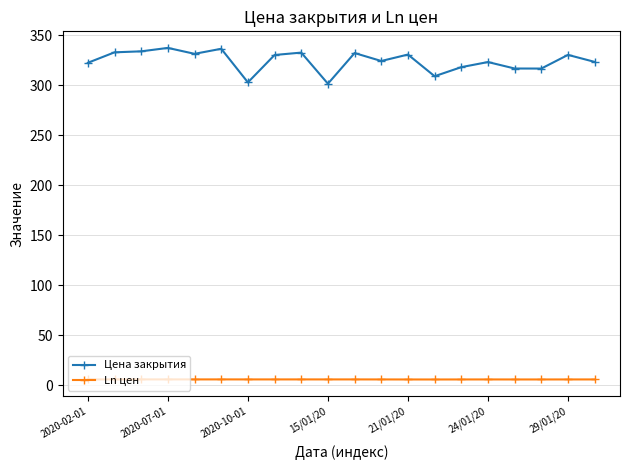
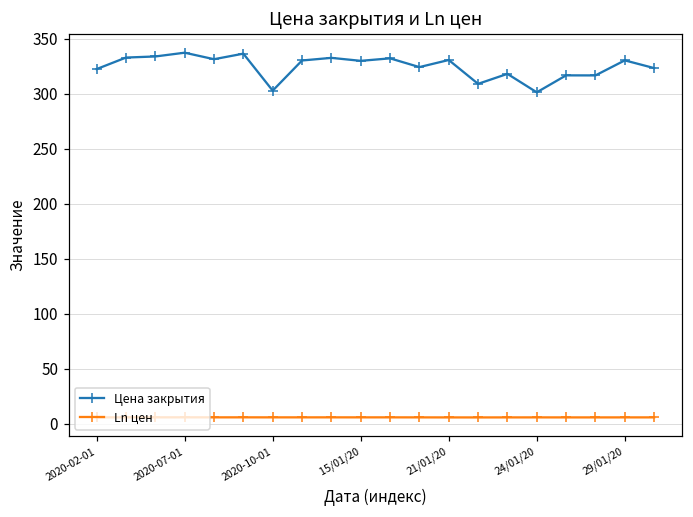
  {
    "Цена закрытия": {
      "2020-02-01": 322,
      "2020-07-01": 337,
      "2020-10-01": 303,
-     "15/01/20": 301,
+     "15/01/20": 330,
      "21/01/20": 331,
-     "24/01/20": 323,
+     "24/01/20": 301,
      "29/01/20": 330
    },
    "Ln цен": {
      "2020-10-01": 6,
      "15/01/20": 6,
      "21/01/20": 6,
      "24/01/20": 6,
      "29/01/20": 6
    }
  }
